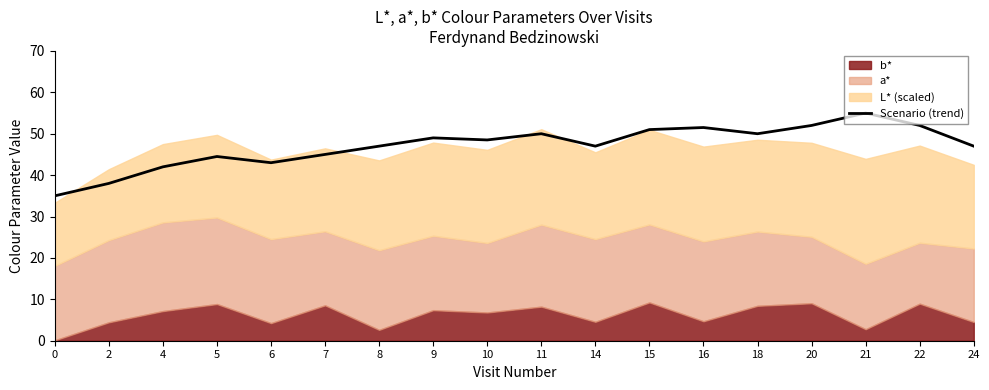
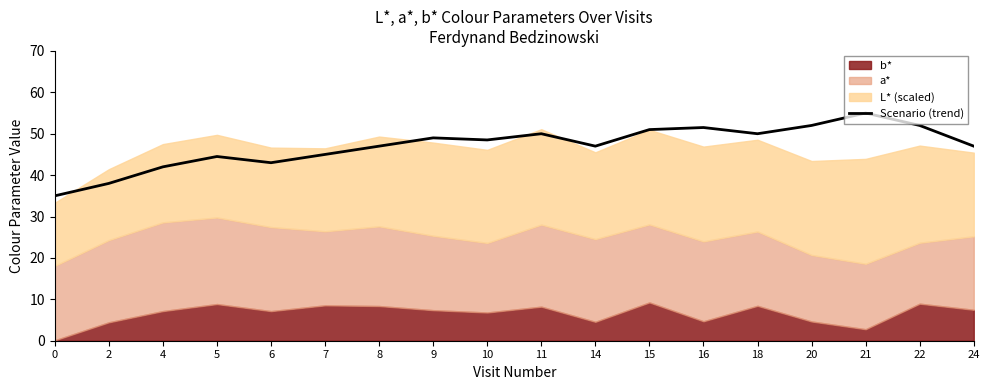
  {
    "Scenario (trend)": {
      "0": 35,
      "2": 38,
      "4": 42,
      "5": 45,
      "6": 43,
      "7": 45,
      "8": 47,
      "9": 49,
      "10": 49,
      "11": 50,
      "14": 47,
      "16": 52,
      "18": 50,
      "20": 52,
      "22": 52,
      "24": 47
    },
    "b*": {
      "2": 4,
      "4": 7,
      "5": 9,
-     "6": 4,
+     "6": 7,
      "7": 9,
-     "8": 3,
+     "8": 8,
      "9": 7,
      "10": 7,
      "11": 8,
      "14": 5,
      "15": 9,
      "16": 5,
      "18": 8,
-     "20": 9,
+     "20": 5,
      "21": 3,
      "22": 9,
-     "24": 5
+     "24": 7
    }
  }
